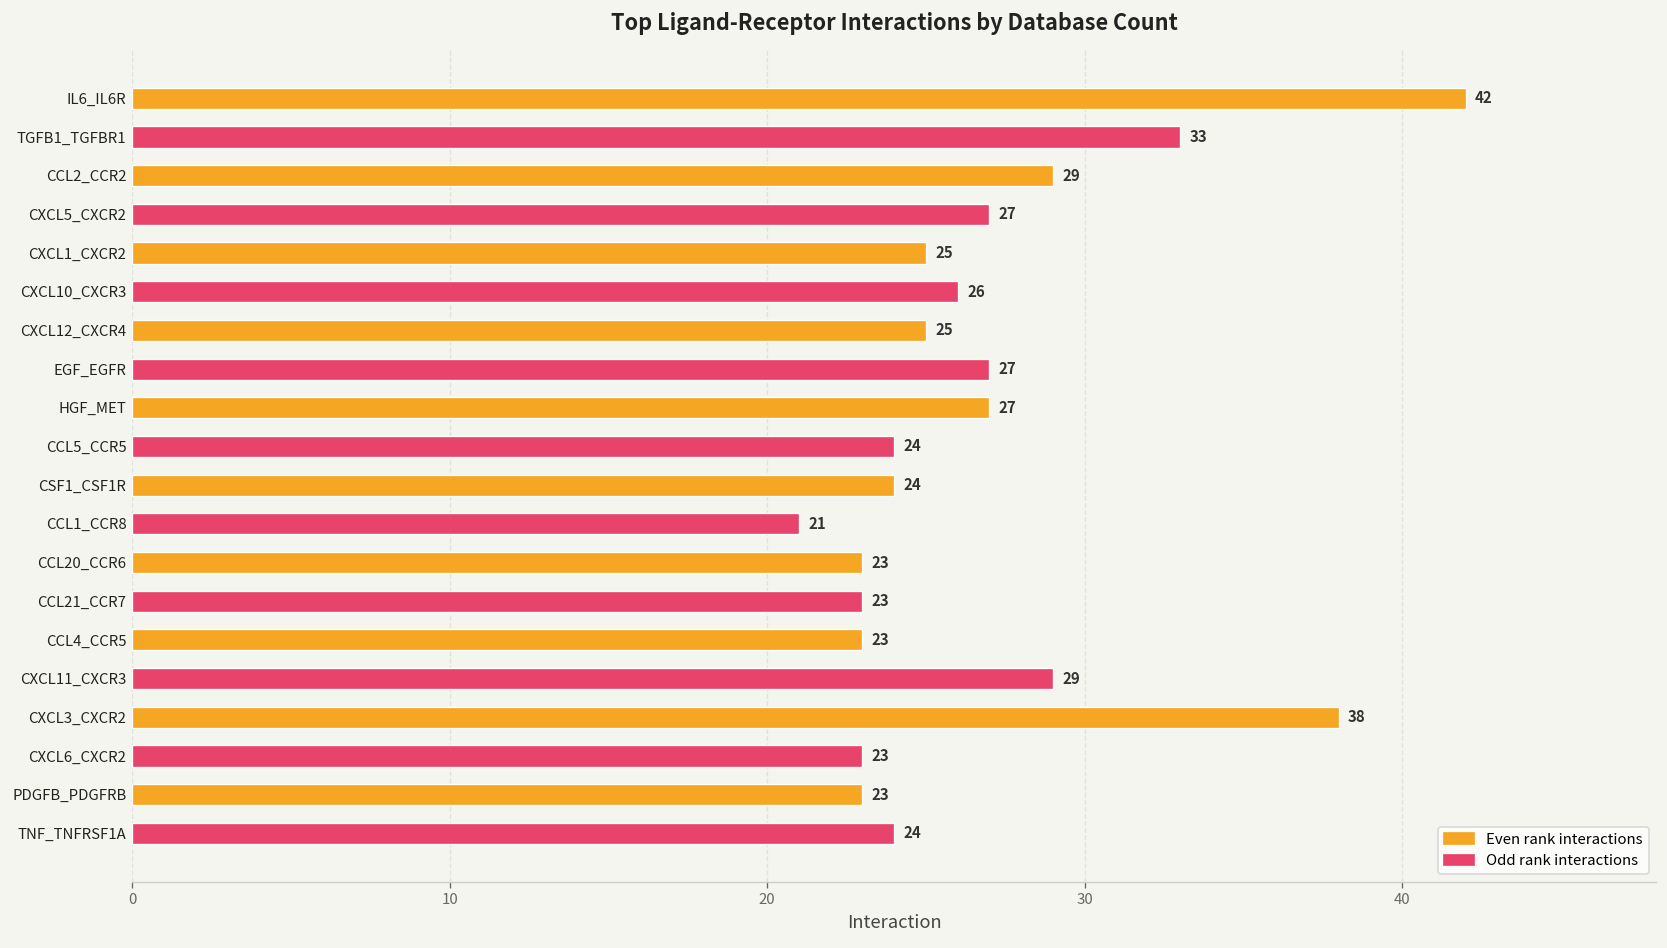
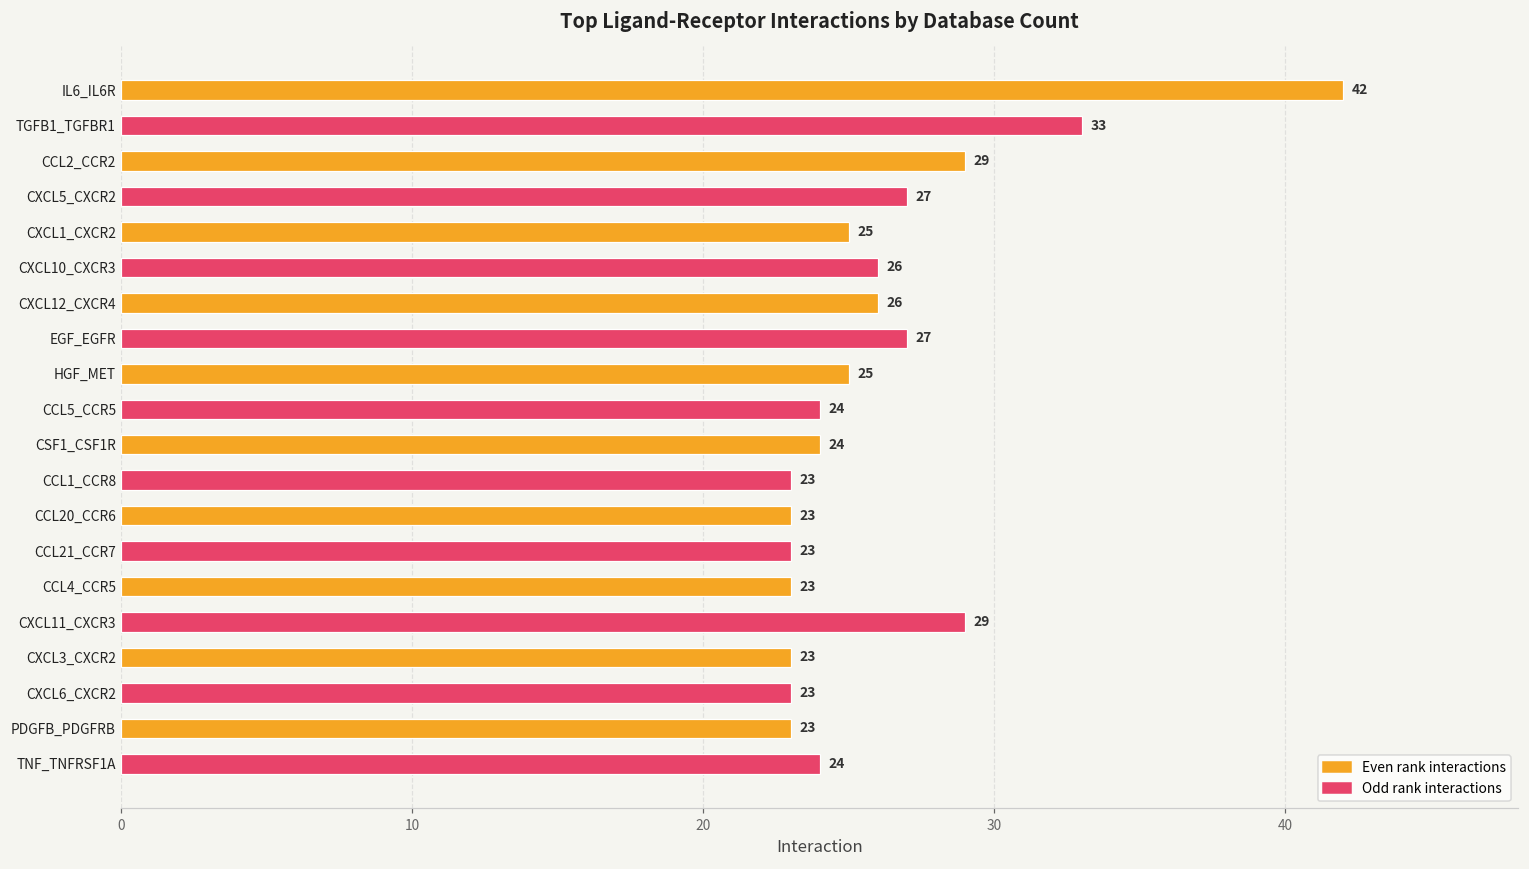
  {
    "IL6_IL6R": 42,
    "TGFB1_TGFBR1": 33,
    "CCL2_CCR2": 29,
    "CXCL5_CXCR2": 27,
    "CXCL1_CXCR2": 25,
    "CXCL10_CXCR3": 26,
-   "CXCL12_CXCR4": 25,
+   "CXCL12_CXCR4": 26,
    "EGF_EGFR": 27,
-   "HGF_MET": 27,
+   "HGF_MET": 25,
    "CCL5_CCR5": 24,
    "CSF1_CSF1R": 24,
-   "CCL1_CCR8": 21,
+   "CCL1_CCR8": 23,
    "CCL20_CCR6": 23,
    "CCL21_CCR7": 23,
    "CCL4_CCR5": 23,
    "CXCL11_CXCR3": 29,
-   "CXCL3_CXCR2": 38,
+   "CXCL3_CXCR2": 23,
    "CXCL6_CXCR2": 23,
    "PDGFB_PDGFRB": 23,
    "TNF_TNFRSF1A": 24
  }
